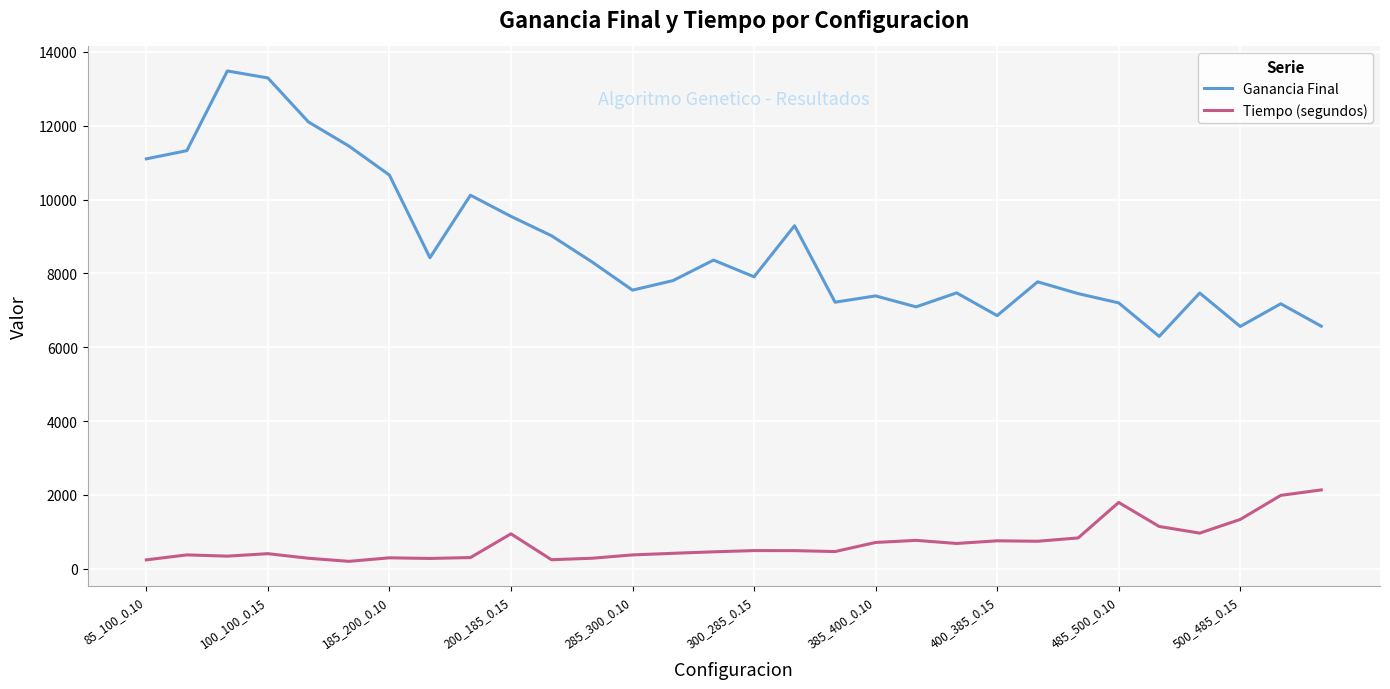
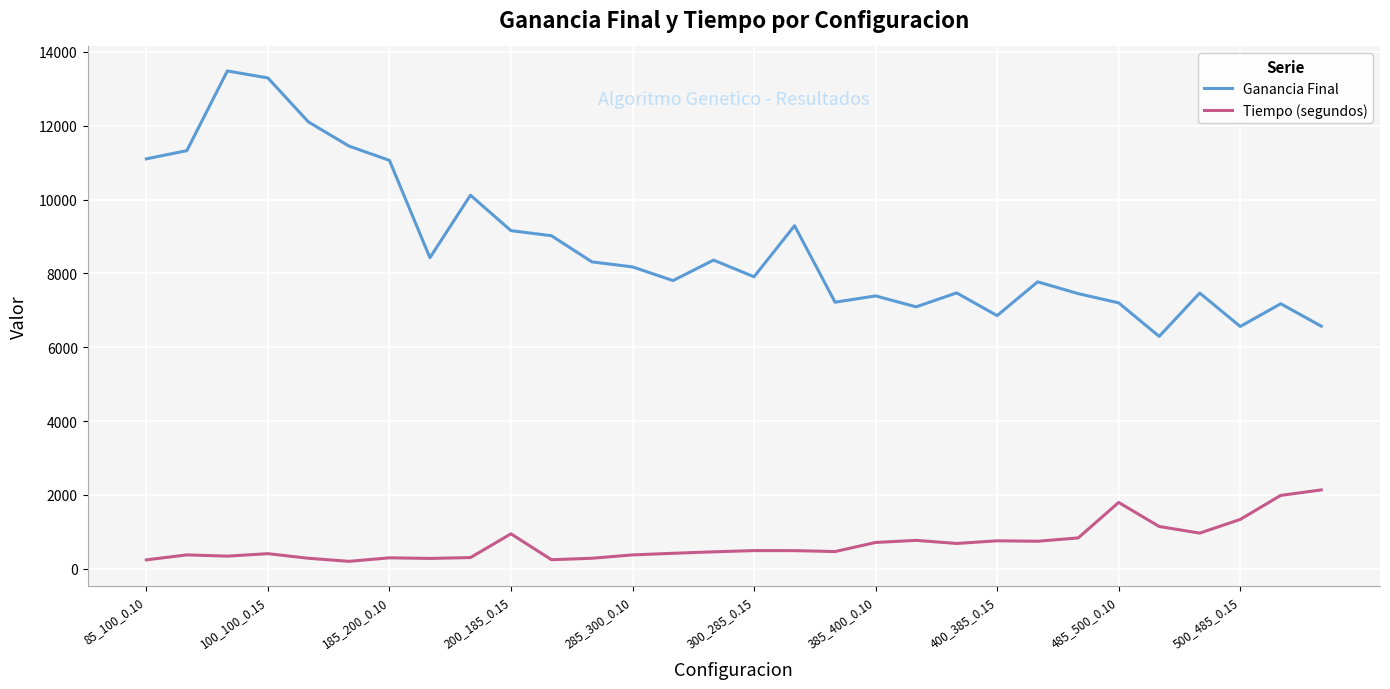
  {
    "Ganancia Final": {
      "85_100_0.10": 11100,
      "100_100_0.15": 13300,
-     "185_200_0.10": 10700,
-     "200_185_0.15": 9500,
-     "285_300_0.10": 7500,
+     "185_200_0.10": 11100,
+     "200_185_0.15": 9200,
+     "285_300_0.10": 8200,
      "300_285_0.15": 7900,
      "385_400_0.10": 7400,
      "400_385_0.15": 6900,
      "485_500_0.10": 7200,
      "500_485_0.15": 6600
    },
    "Tiempo (segundos)": {
      "85_100_0.10": 200,
      "100_100_0.15": 400,
      "185_200_0.10": 300,
      "200_185_0.15": 900,
      "285_300_0.10": 400,
      "300_285_0.15": 500,
      "385_400_0.10": 700,
      "400_385_0.15": 800,
      "485_500_0.10": 1800,
      "500_485_0.15": 1300
    }
  }
